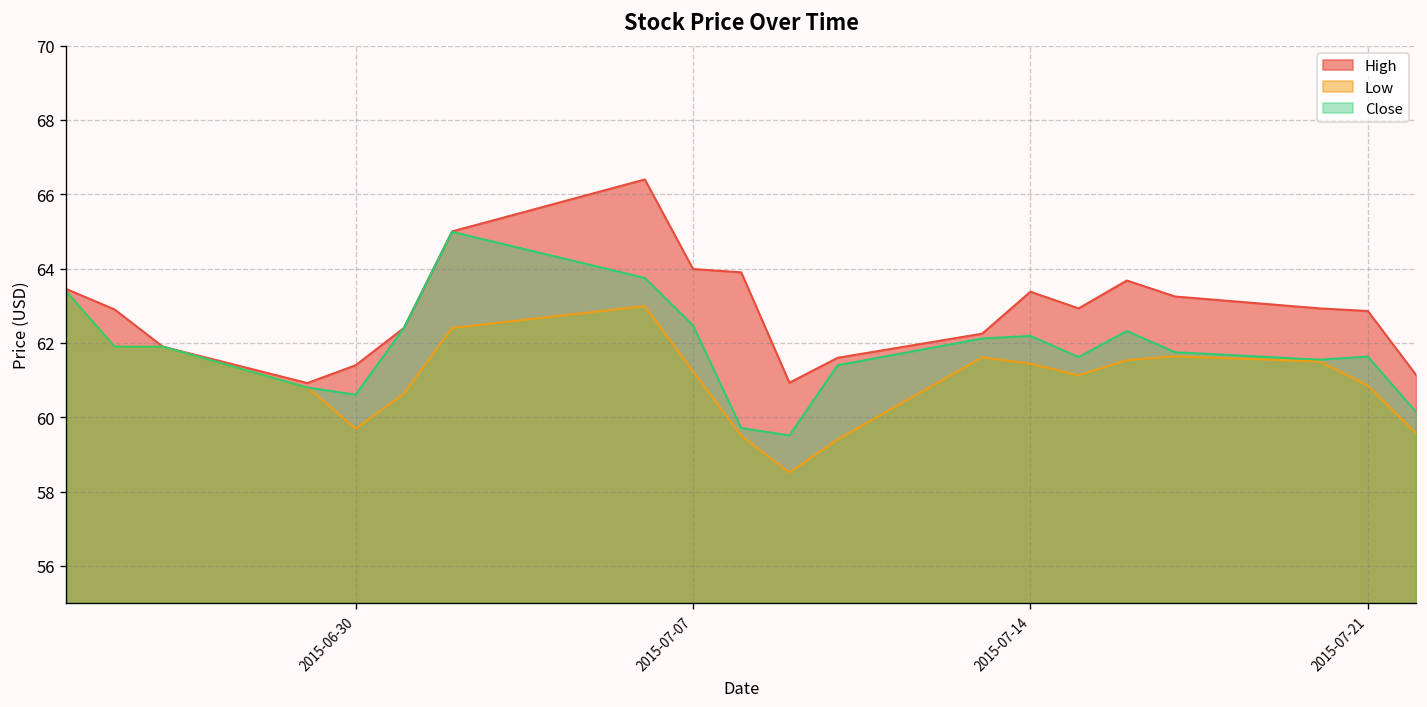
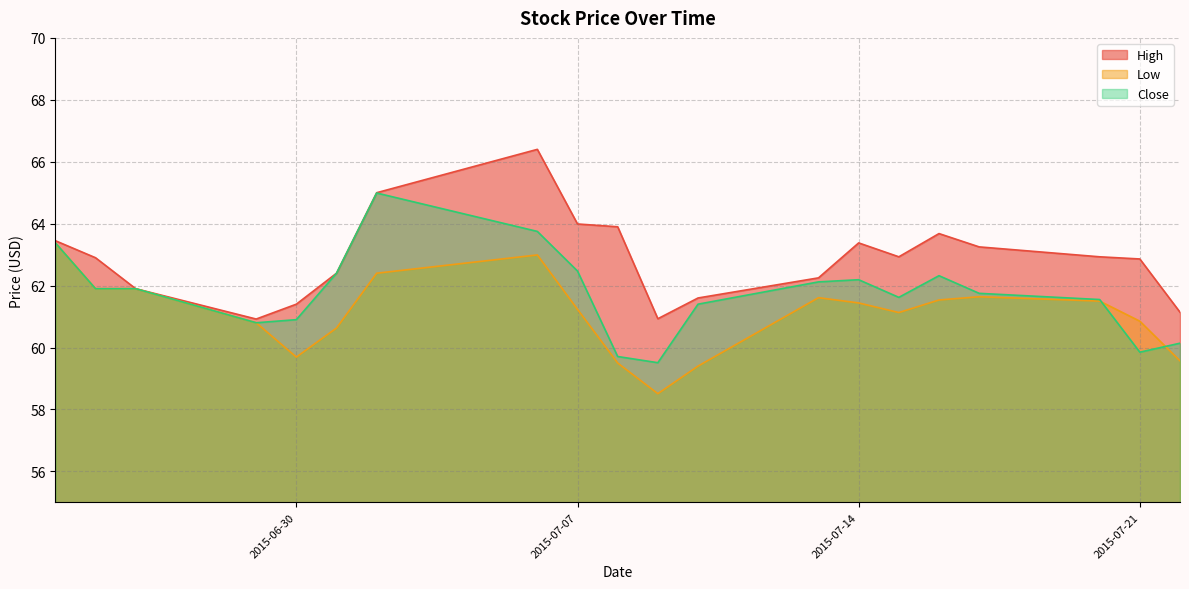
  {
    "High": {
      "2015-06-30": 61.4,
      "2015-07-07": 64.0,
      "2015-07-14": 63.4,
      "2015-07-21": 62.9
    },
    "Low": {
      "2015-06-30": 59.7,
      "2015-07-07": 61.2,
      "2015-07-14": 61.4,
      "2015-07-21": 60.9
    },
    "Close": {
-     "2015-06-30": 60.6,
+     "2015-06-30": 60.9,
      "2015-07-07": 62.5,
      "2015-07-14": 62.2,
-     "2015-07-21": 61.6
+     "2015-07-21": 59.8
    }
  }
